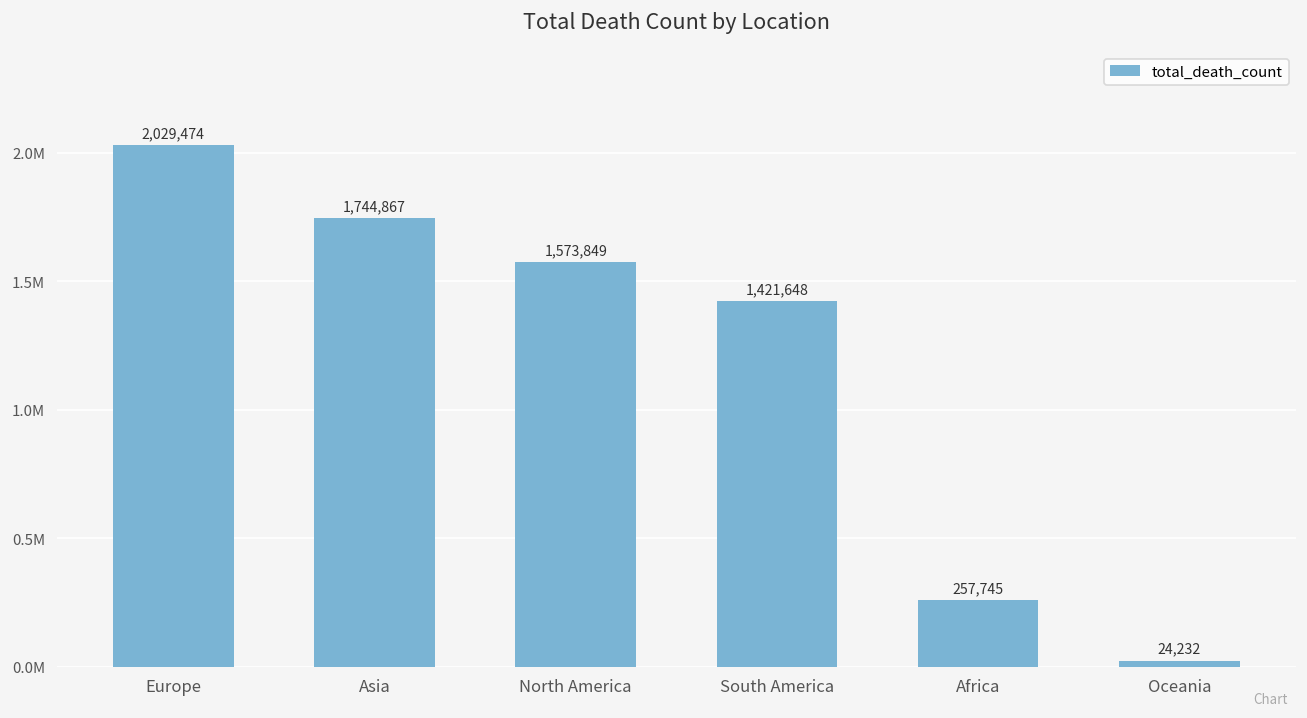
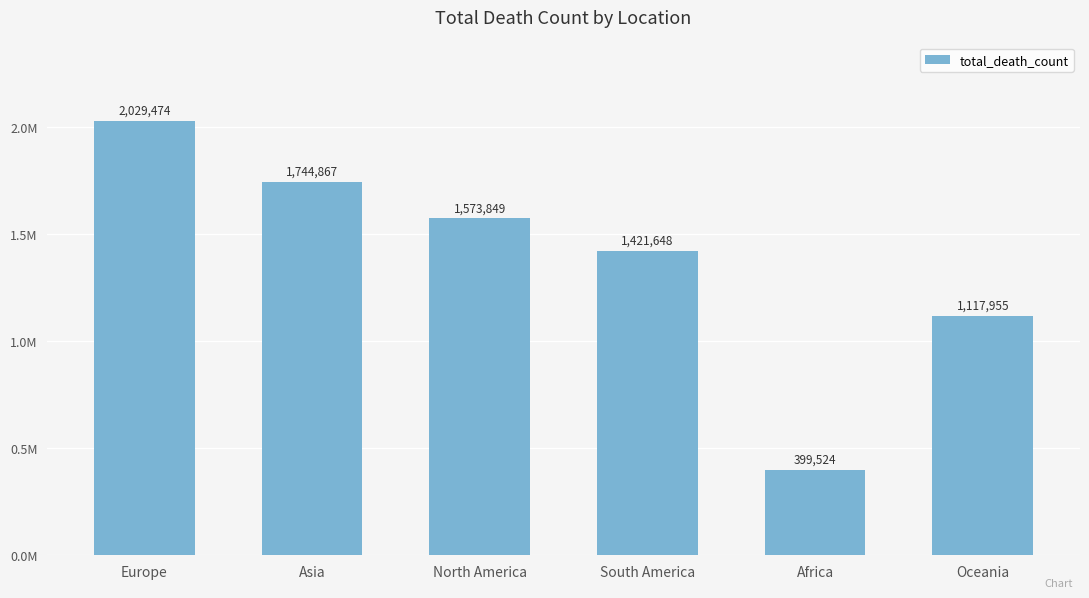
  {
    "Europe": "2,029,474",
    "Asia": "1,744,867",
    "North America": "1,573,849",
    "South America": "1,421,648",
-   "Africa": "257,745",
-   "Oceania": "24,232"
+   "Africa": "399,524",
+   "Oceania": "1,117,955"
  }
